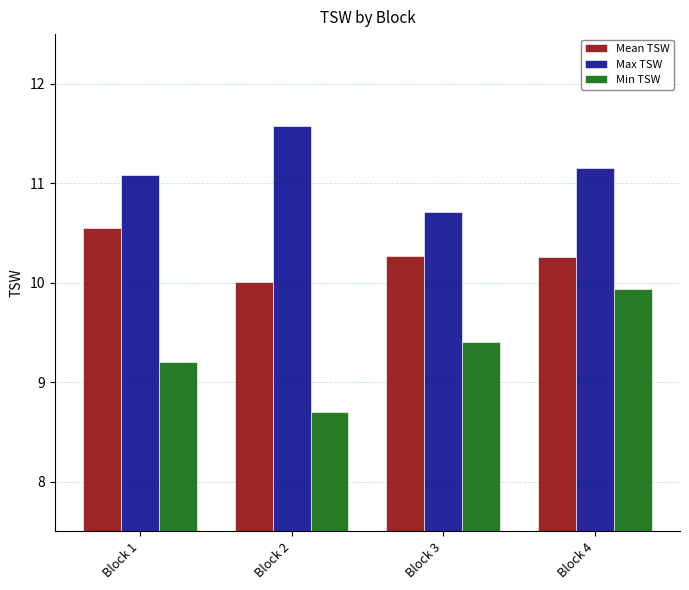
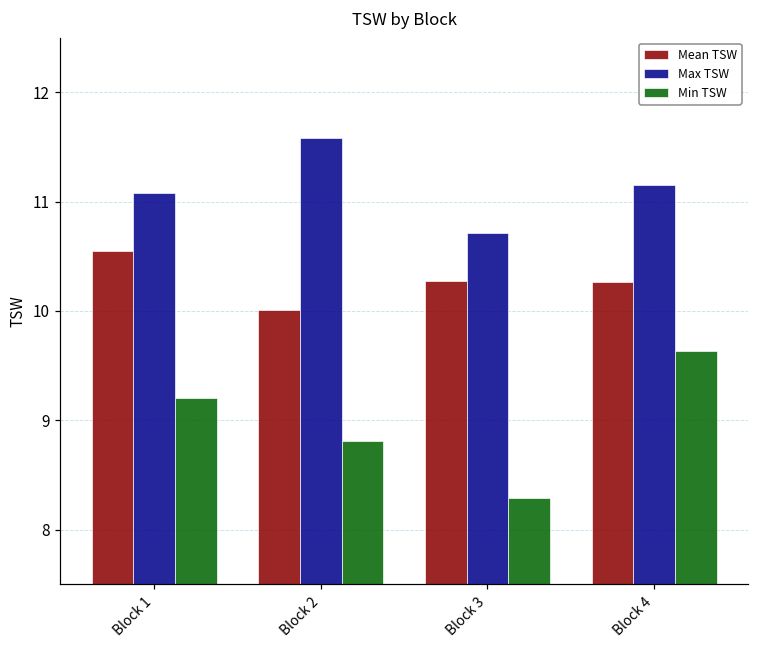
  {
    "Mean TSW": {
      "Block 1": 10.6,
      "Block 2": 10.0,
      "Block 3": 10.3,
      "Block 4": 10.3
    },
    "Max TSW": {
      "Block 1": 11.1,
      "Block 2": 11.6,
      "Block 3": 10.7,
      "Block 4": 11.2
    },
    "Min TSW": {
      "Block 1": 9.2,
-     "Block 2": 8.7,
-     "Block 3": 9.4,
-     "Block 4": 9.9
+     "Block 2": 8.8,
+     "Block 3": 8.3,
+     "Block 4": 9.6
    }
  }
